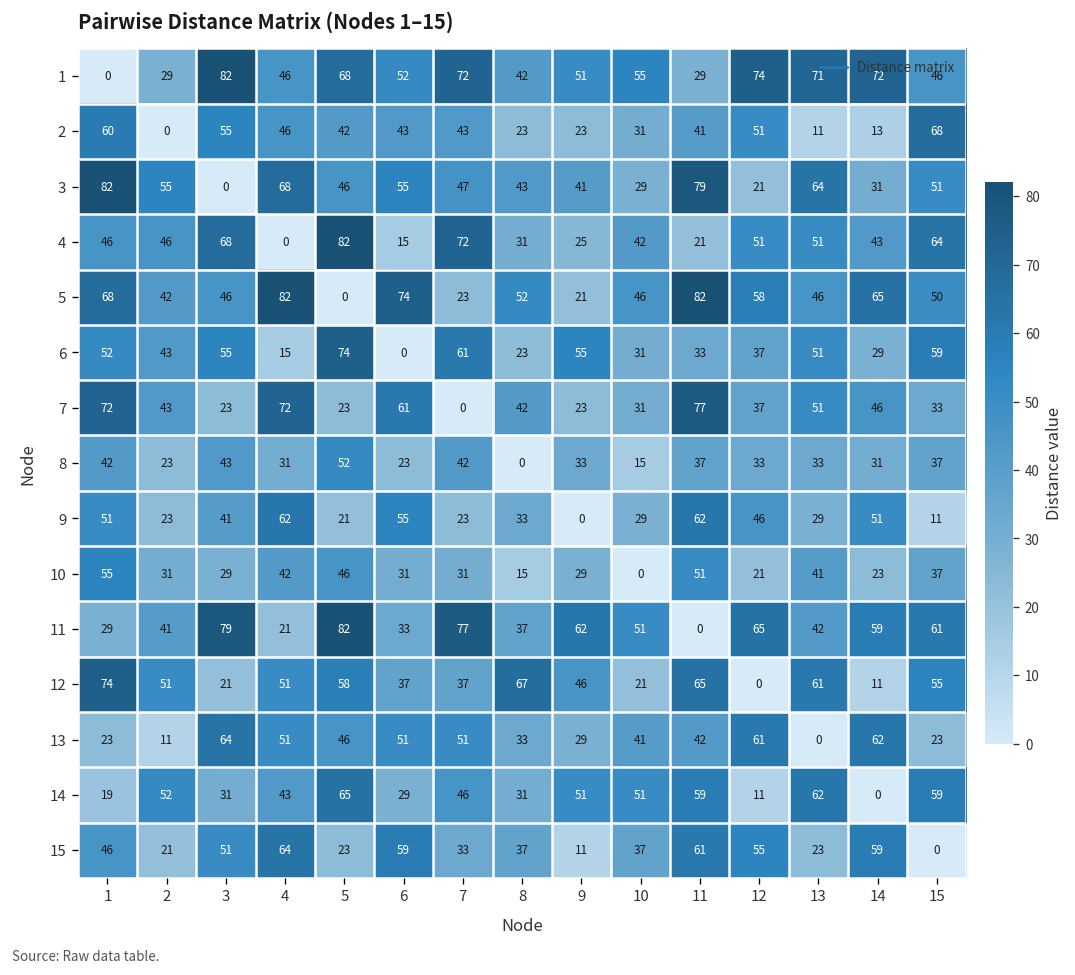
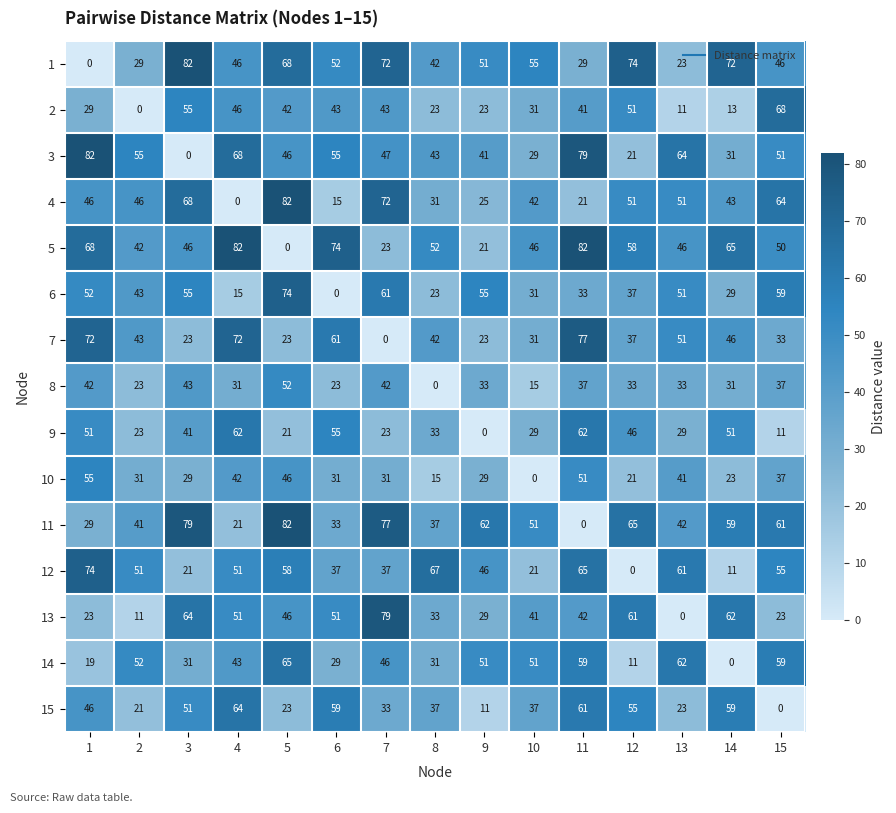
  {
    "1": {
      "1": 0,
      "2": 29,
      "3": 82,
      "4": 46,
      "5": 68,
      "6": 52,
      "7": 72,
      "8": 42,
      "9": 51,
      "10": 55,
      "11": 29,
      "12": 74,
-     "13": 71,
+     "13": 23,
      "14": 72,
      "15": 46
    },
    "2": {
-     "1": 60,
+     "1": 29,
      "2": 0,
      "3": 55,
      "4": 46,
      "5": 42,
      "6": 43,
      "7": 43,
      "8": 23,
      "9": 23,
      "10": 31,
      "11": 41,
      "12": 51,
      "13": 11,
      "14": 13,
      "15": 68
    },
    "13": {
      "1": 23,
      "2": 11,
      "3": 64,
      "4": 51,
      "5": 46,
      "6": 51,
-     "7": 51,
+     "7": 79,
      "8": 33,
      "9": 29,
      "10": 41,
      "11": 42,
      "12": 61,
      "13": 0,
      "14": 62,
      "15": 23
    }
  }
